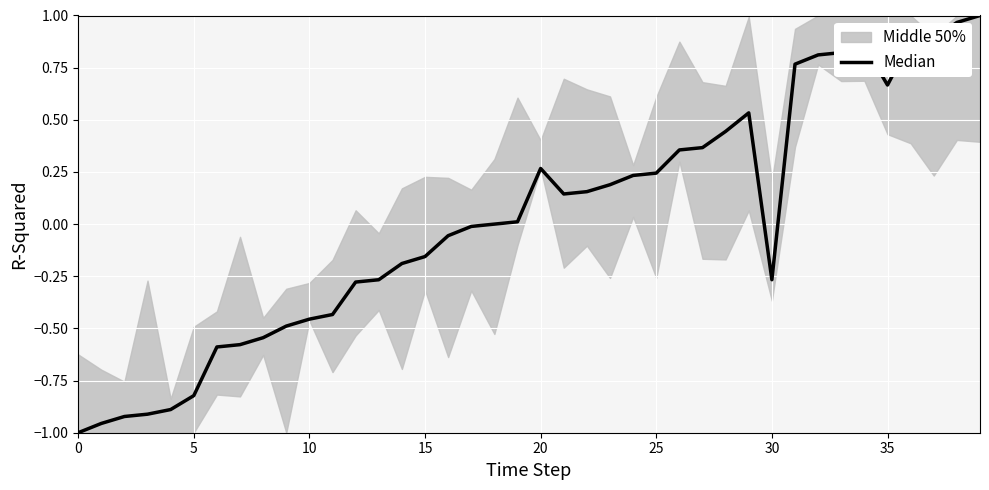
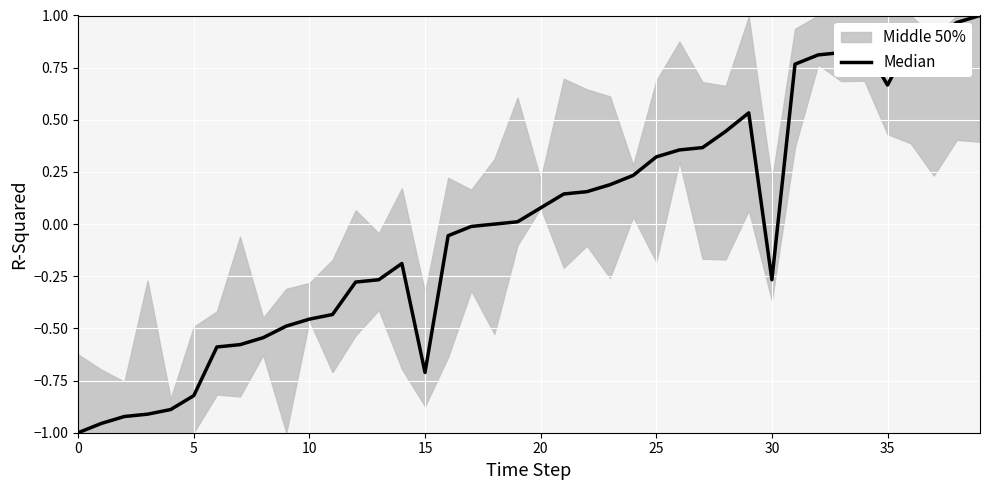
  {
    "Median": {
      "0": -1.00,
      "5": -0.82,
      "10": -0.46,
-     "15": -0.16,
-     "20": 0.27,
-     "25": 0.24,
+     "15": -0.71,
+     "20": 0.08,
+     "25": 0.32,
      "30": -0.27,
      "35": 0.67
    }
  }
